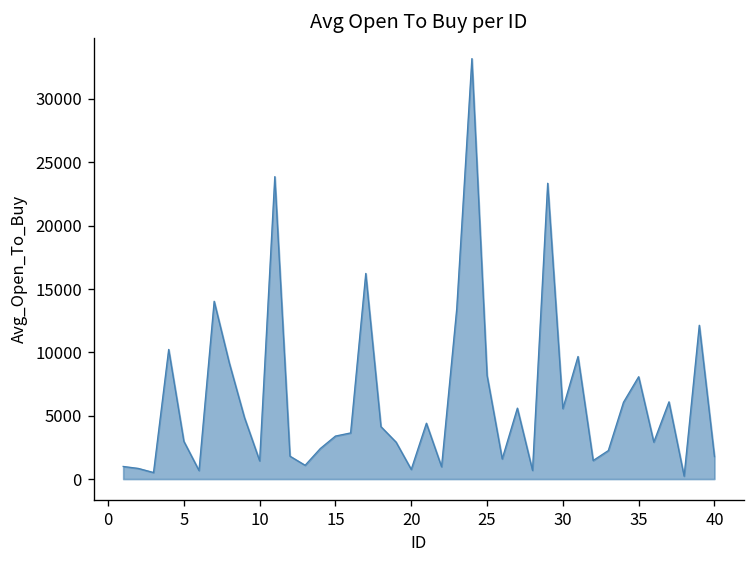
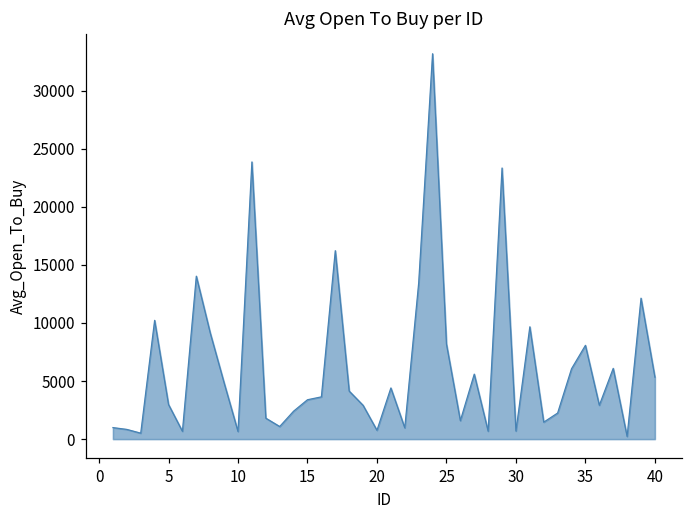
  {
    "5": 3000,
-   "10": 1400,
+   "10": 700,
    "15": 3400,
    "20": 800,
    "25": 8200,
-   "30": 5600,
+   "30": 700,
    "35": 8100,
-   "40": 1800
+   "40": 5300
  }
